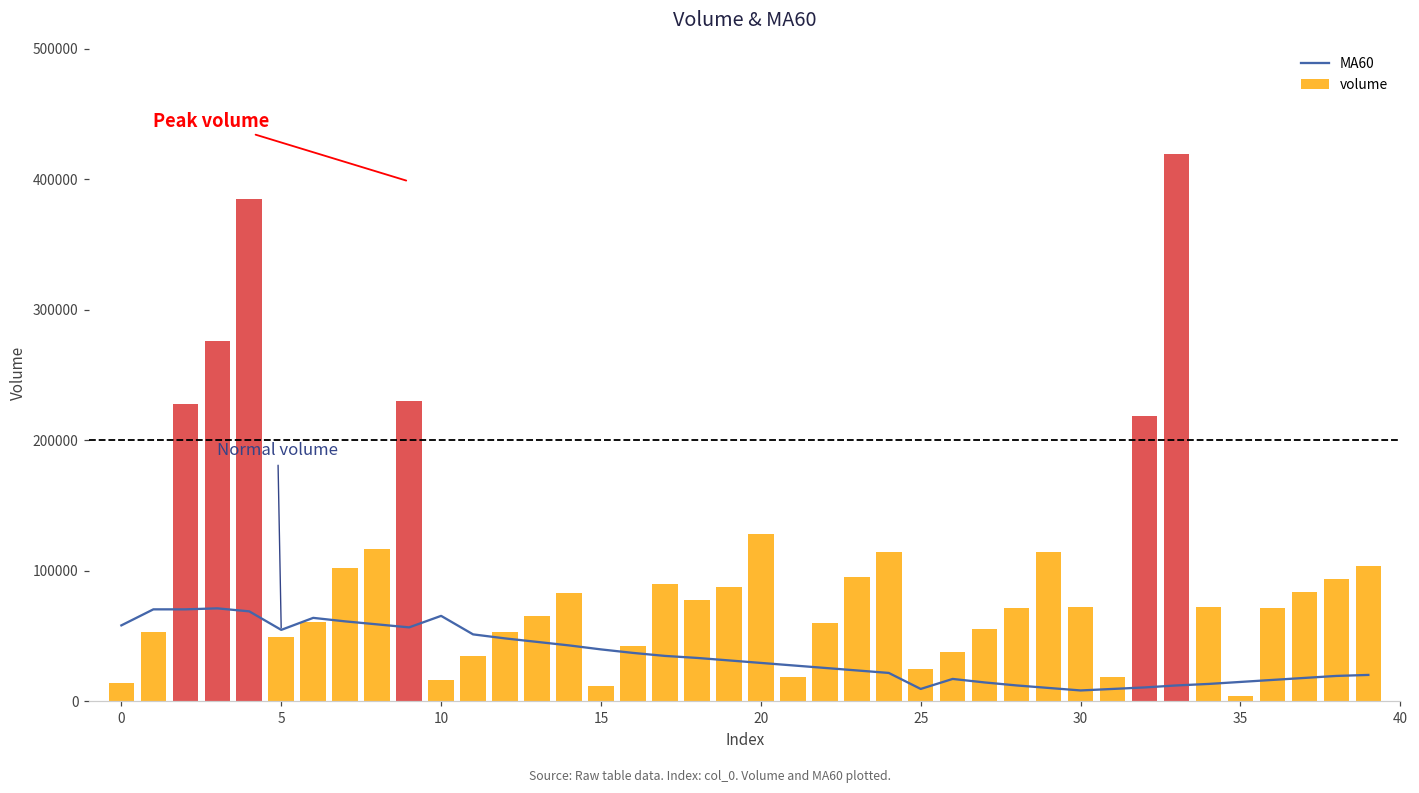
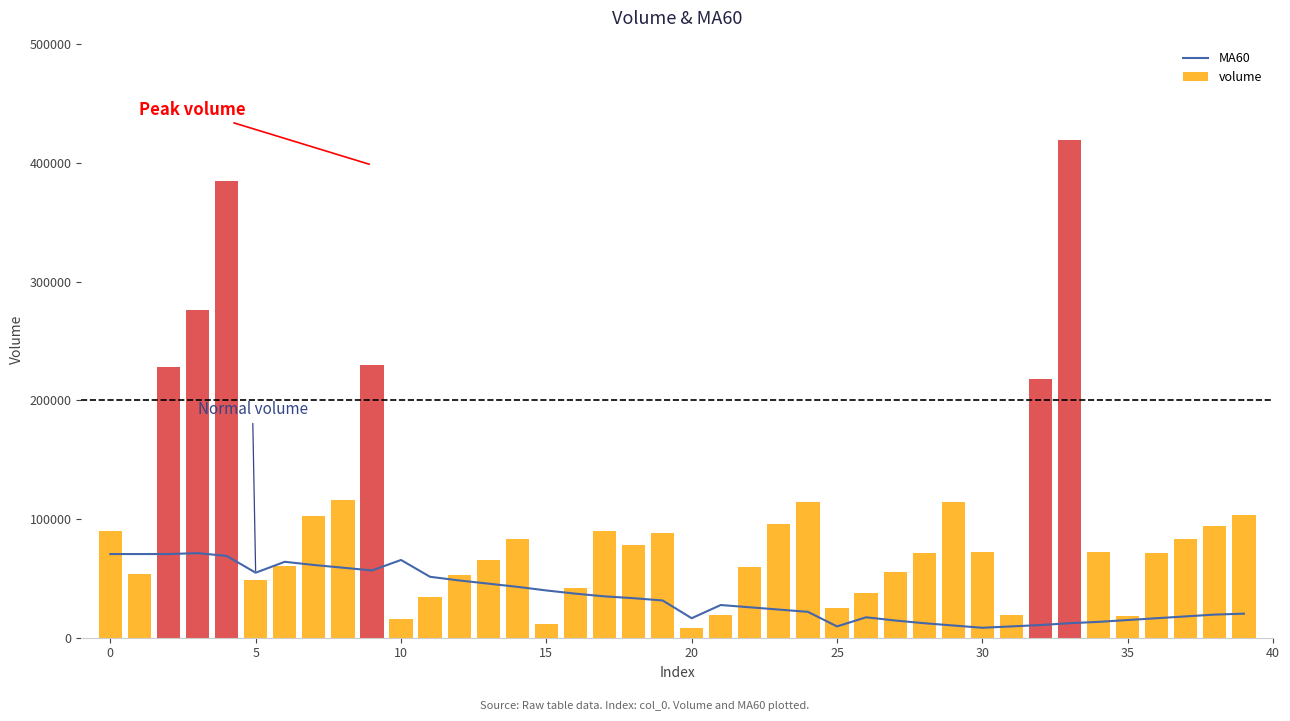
  {
    "MA60": {
-     "0": 58000,
+     "0": 71000,
      "5": 55000,
      "10": 66000,
      "15": 40000,
-     "20": 29000,
+     "20": 16000,
      "25": 10000,
      "30": 8000,
      "35": 15000
    },
    "volume": {
-     "0": 14000,
+     "0": 90000,
      "5": 49000,
      "10": 16000,
      "15": 11000,
-     "20": 128000,
+     "20": 8000,
      "25": 25000,
      "30": 72000,
-     "35": 4000
+     "35": 18000
    }
  }
